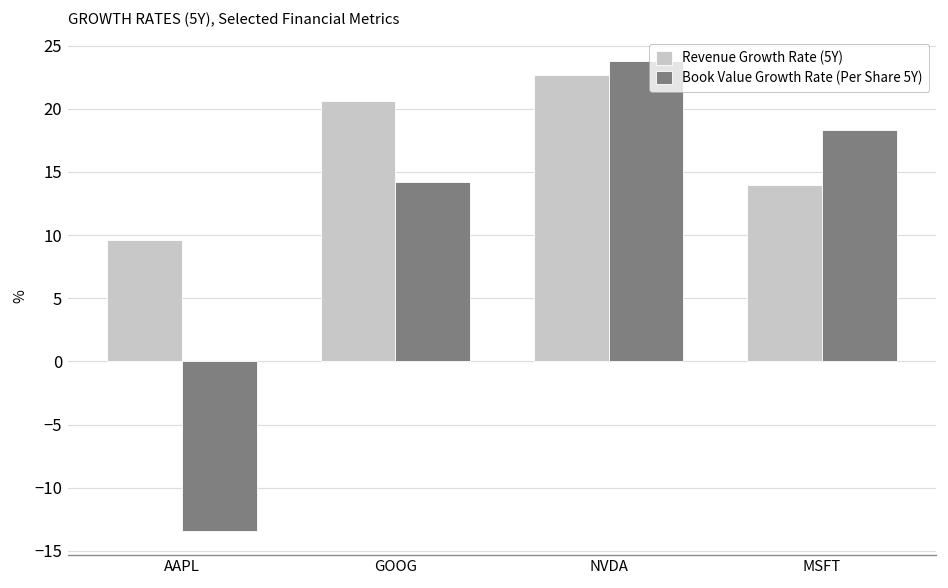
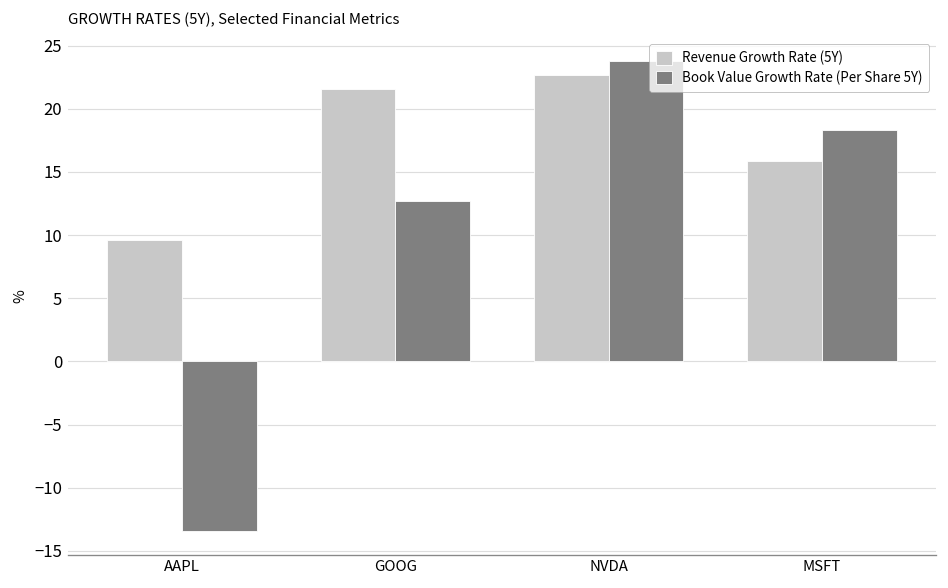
  {
    "Revenue Growth Rate (5Y)": {
      "AAPL": 9.6,
-     "GOOG": 20.6,
+     "GOOG": 21.6,
      "NVDA": 22.7,
-     "MSFT": 13.9
+     "MSFT": 15.9
    },
    "Book Value Growth Rate (Per Share 5Y)": {
      "AAPL": -13.4,
-     "GOOG": 14.2,
+     "GOOG": 12.7,
      "NVDA": 23.8,
      "MSFT": 18.3
    }
  }
